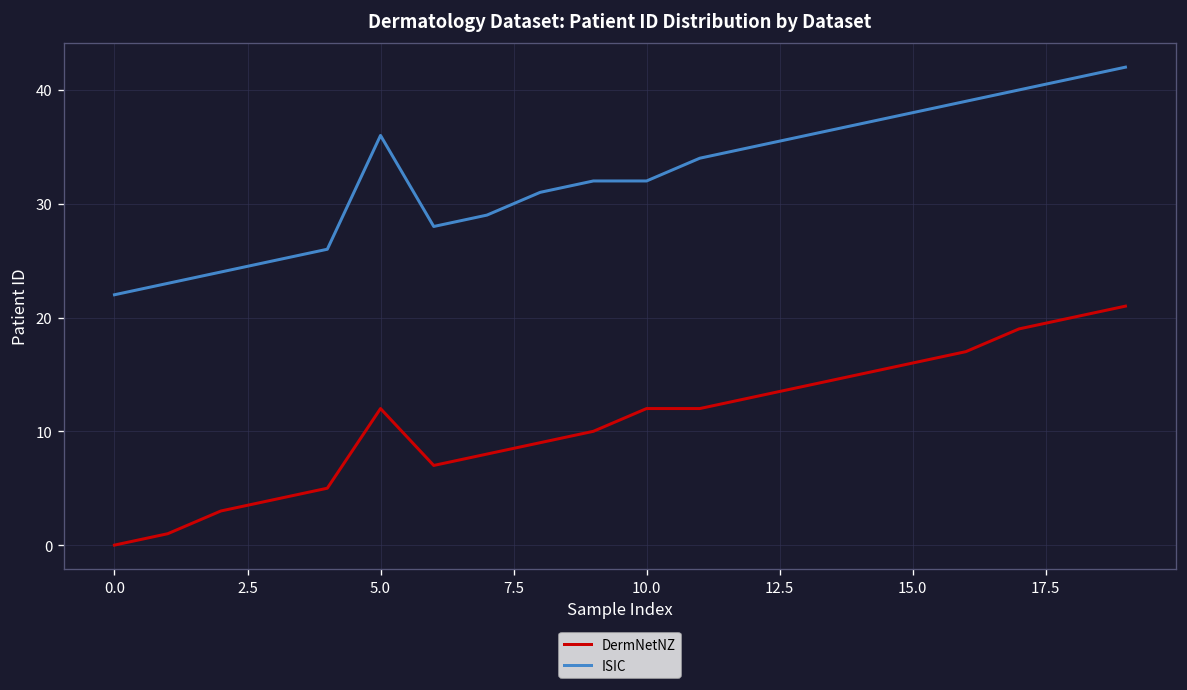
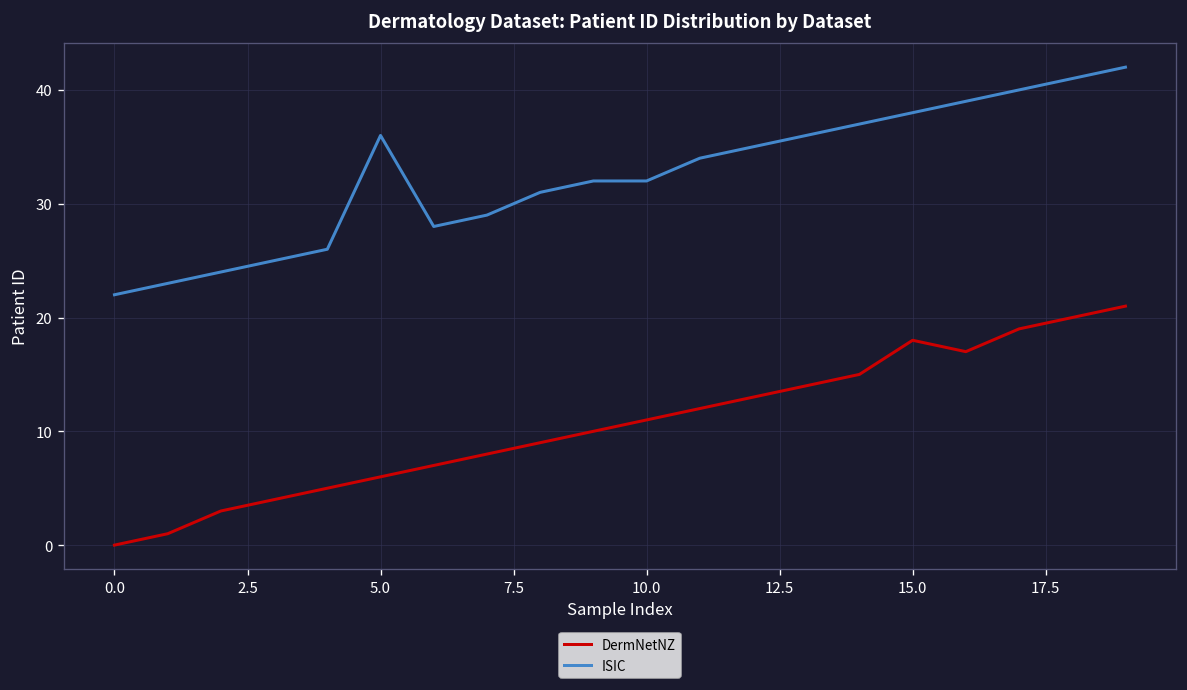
  {
    "DermNetNZ": {
      "0.0": 0,
-     "5.0": 12,
-     "10.0": 12,
-     "15.0": 16
+     "5.0": 6,
+     "10.0": 11,
+     "15.0": 18
    },
    "ISIC": {
      "0.0": 22,
      "5.0": 36,
      "10.0": 32,
      "15.0": 38
    }
  }
